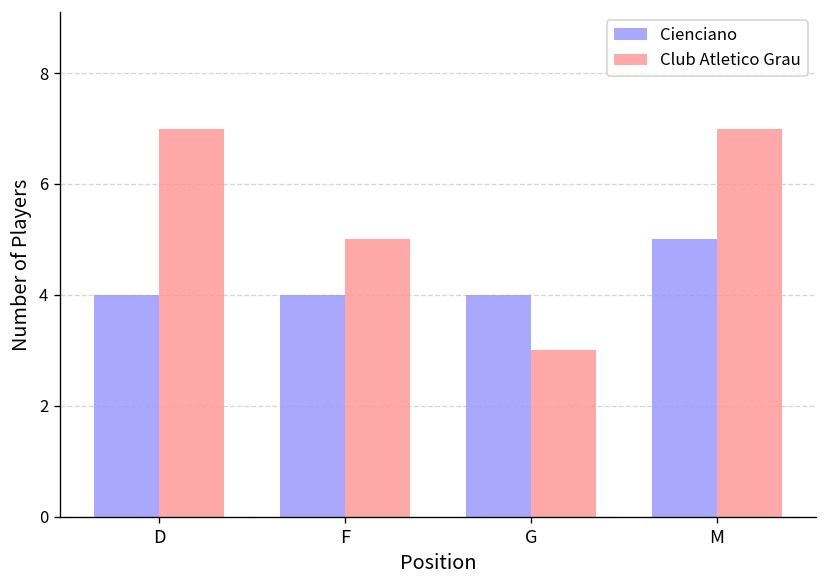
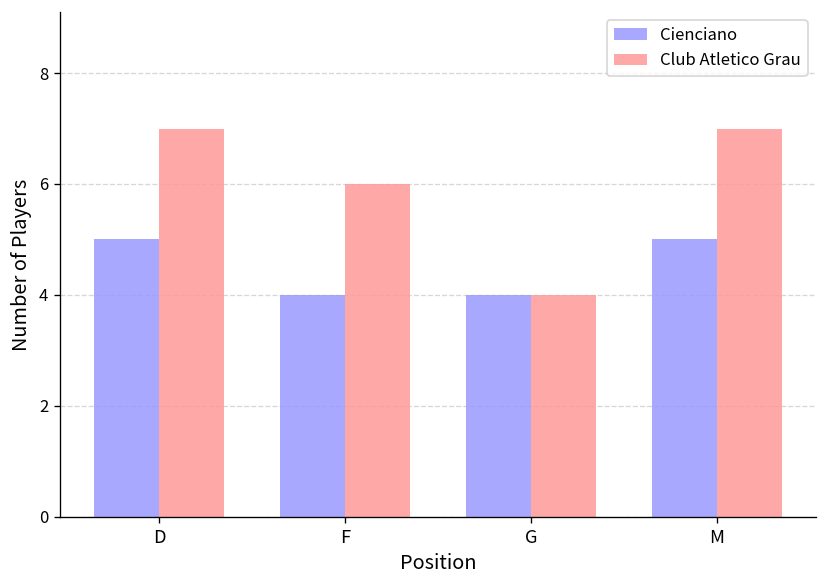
  {
    "Cienciano": {
-     "D": 4,
+     "D": 5,
      "F": 4,
      "G": 4,
      "M": 5
    },
    "Club Atletico Grau": {
      "D": 7,
-     "F": 5,
-     "G": 3,
+     "F": 6,
+     "G": 4,
      "M": 7
    }
  }
